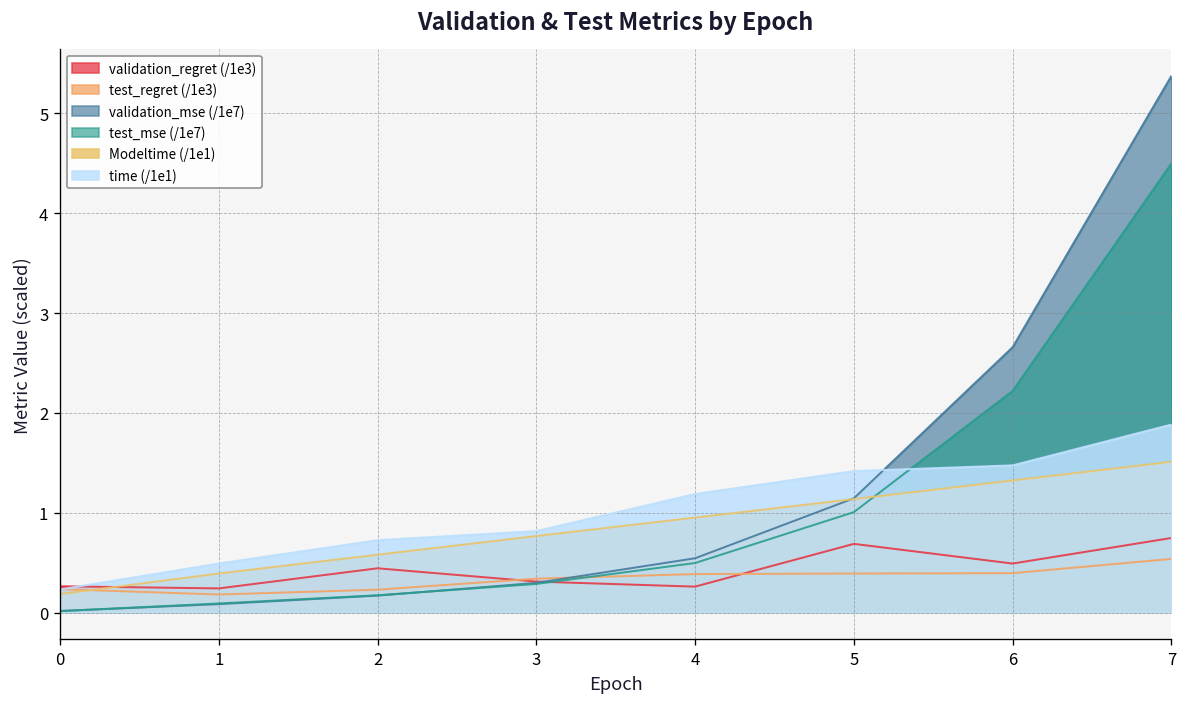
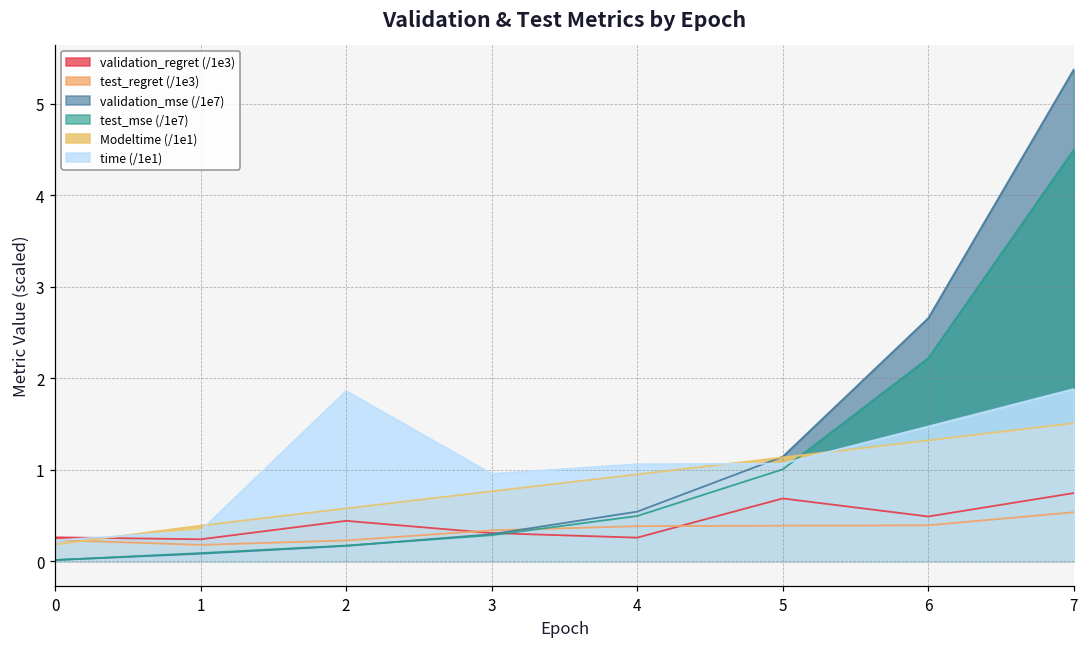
  {
    "validation_regret (/1e3)": {
      "1": 0.2,
      "2": 0.4,
      "4": 0.3,
      "5": 0.7,
      "6": 0.5,
      "7": 0.7
    },
    "time (/1e1)": {
-     "1": 0.5,
-     "2": 0.7,
-     "3": 0.8,
-     "4": 1.2,
-     "5": 1.4,
+     "1": 0.3,
+     "2": 1.9,
+     "3": 1.0,
+     "4": 1.1,
+     "5": 1.1,
      "6": 1.5,
      "7": 1.9
    }
  }
